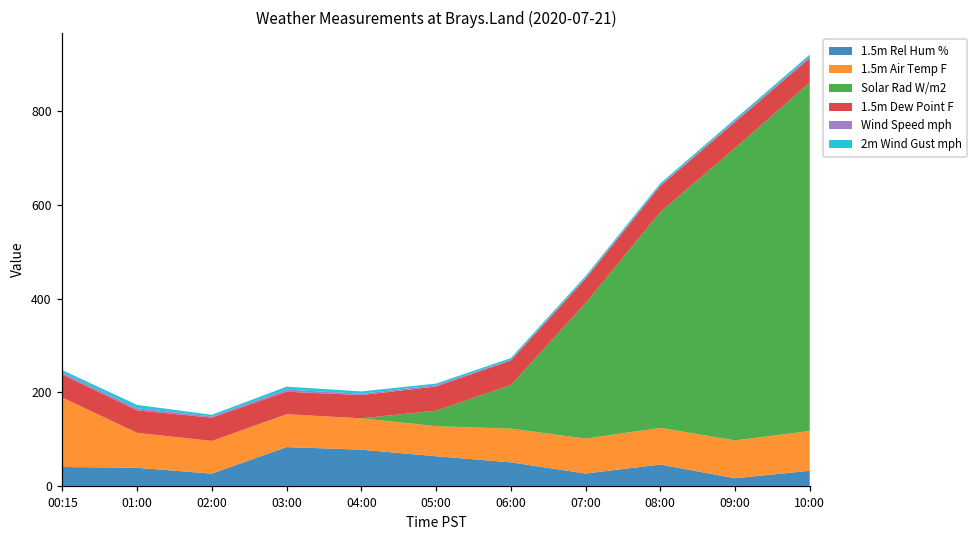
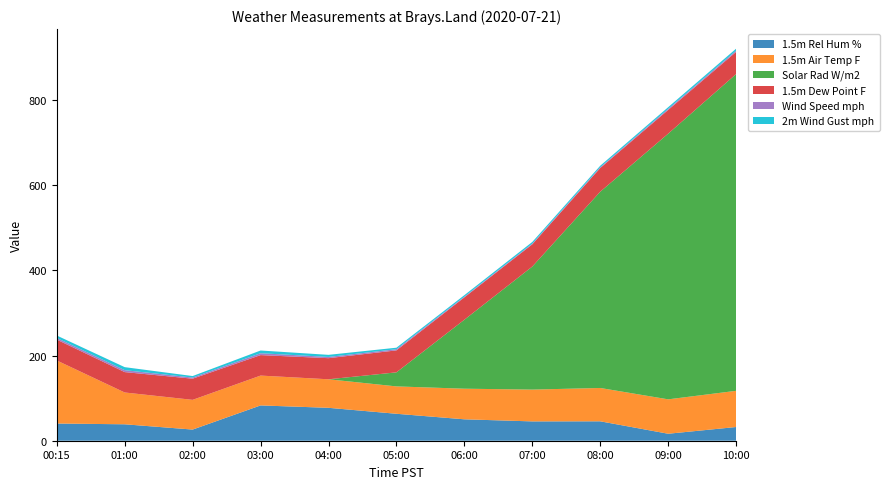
  {
    "1.5m Rel Hum %": {
      "00:15": 40,
      "01:00": 40,
      "02:00": 30,
      "03:00": 80,
      "04:00": 80,
      "05:00": 60,
      "06:00": 50,
-     "07:00": 30,
+     "07:00": 50,
      "08:00": 50,
      "09:00": 20,
      "10:00": 30
    },
    "1.5m Air Temp F": {
      "05:00": 60,
      "06:00": 70,
      "07:00": 70,
      "08:00": 80,
      "09:00": 80,
      "10:00": 90
    },
    "Solar Rad W/m2": {
      "05:00": 30,
-     "06:00": 90,
+     "06:00": 160,
      "07:00": 290,
      "08:00": 460,
      "09:00": 620,
      "10:00": 740
    },
    "2m Wind Gust mph": {
      "01:00": 10,
      "03:00": 10
    }
  }
